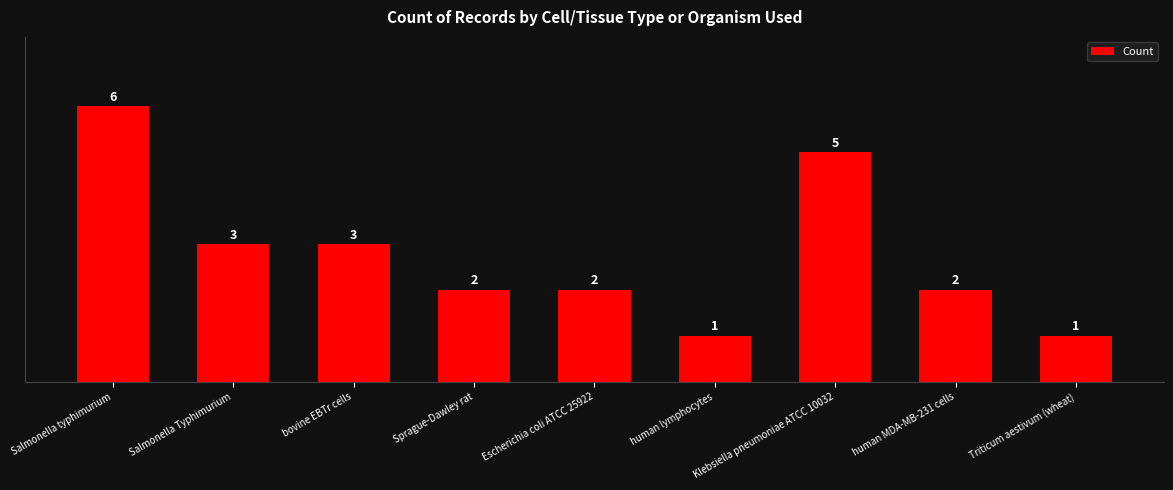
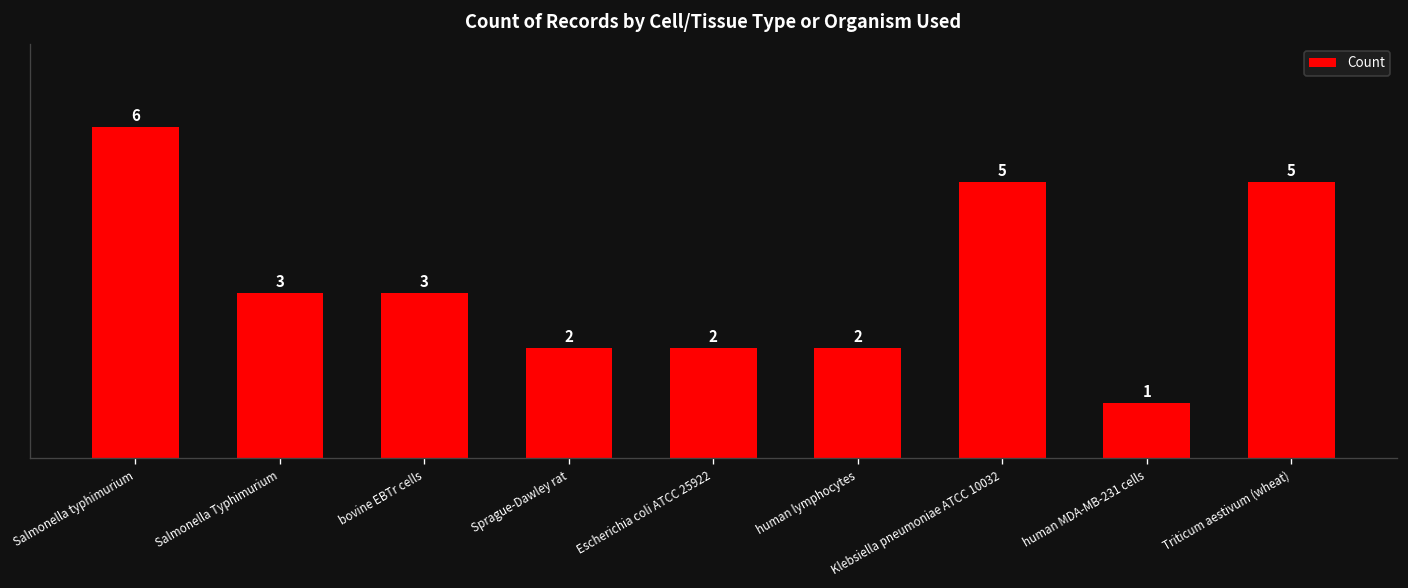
  {
    "Salmonella typhimurium": 6,
    "Salmonella Typhimurium": 3,
    "bovine EBTr cells": 3,
    "Sprague-Dawley rat": 2,
    "Escherichia coli ATCC 25922": 2,
-   "human lymphocytes": 1,
+   "human lymphocytes": 2,
    "Klebsiella pneumoniae ATCC 10032": 5,
-   "human MDA-MB-231 cells": 2,
-   "Triticum aestivum (wheat)": 1
+   "human MDA-MB-231 cells": 1,
+   "Triticum aestivum (wheat)": 5
  }
